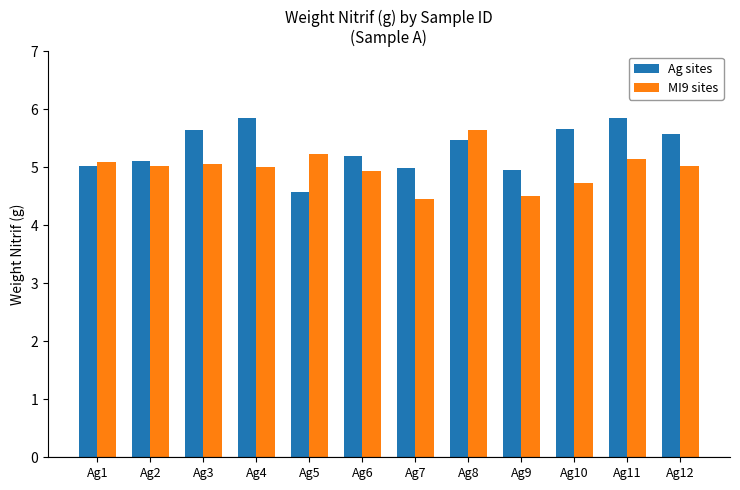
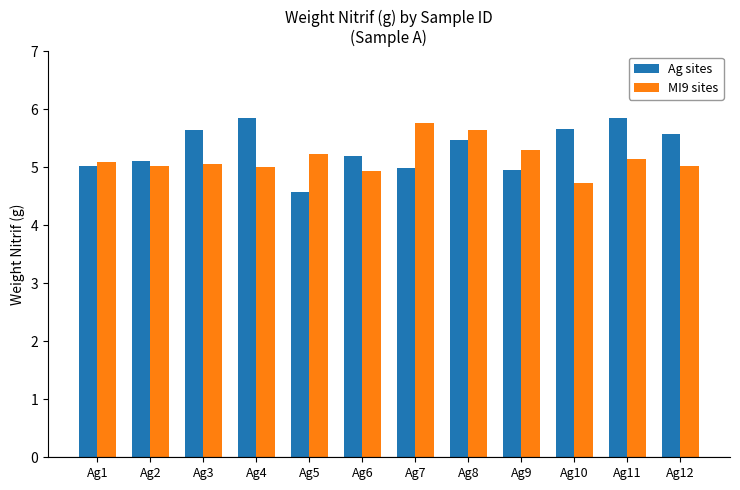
  {
    "Ag sites": {
      "Ag1": 5.0,
      "Ag2": 5.1,
      "Ag3": 5.6,
      "Ag4": 5.9,
      "Ag5": 4.6,
      "Ag6": 5.2,
      "Ag7": 5.0,
      "Ag8": 5.5,
      "Ag9": 5.0,
      "Ag10": 5.7,
      "Ag11": 5.9,
      "Ag12": 5.6
    },
    "MI9 sites": {
      "Ag1": 5.1,
      "Ag2": 5.0,
      "Ag3": 5.1,
      "Ag4": 5.0,
      "Ag5": 5.2,
      "Ag6": 4.9,
-     "Ag7": 4.5,
+     "Ag7": 5.8,
      "Ag8": 5.6,
-     "Ag9": 4.5,
+     "Ag9": 5.3,
      "Ag10": 4.7,
      "Ag11": 5.1,
      "Ag12": 5.0
    }
  }
